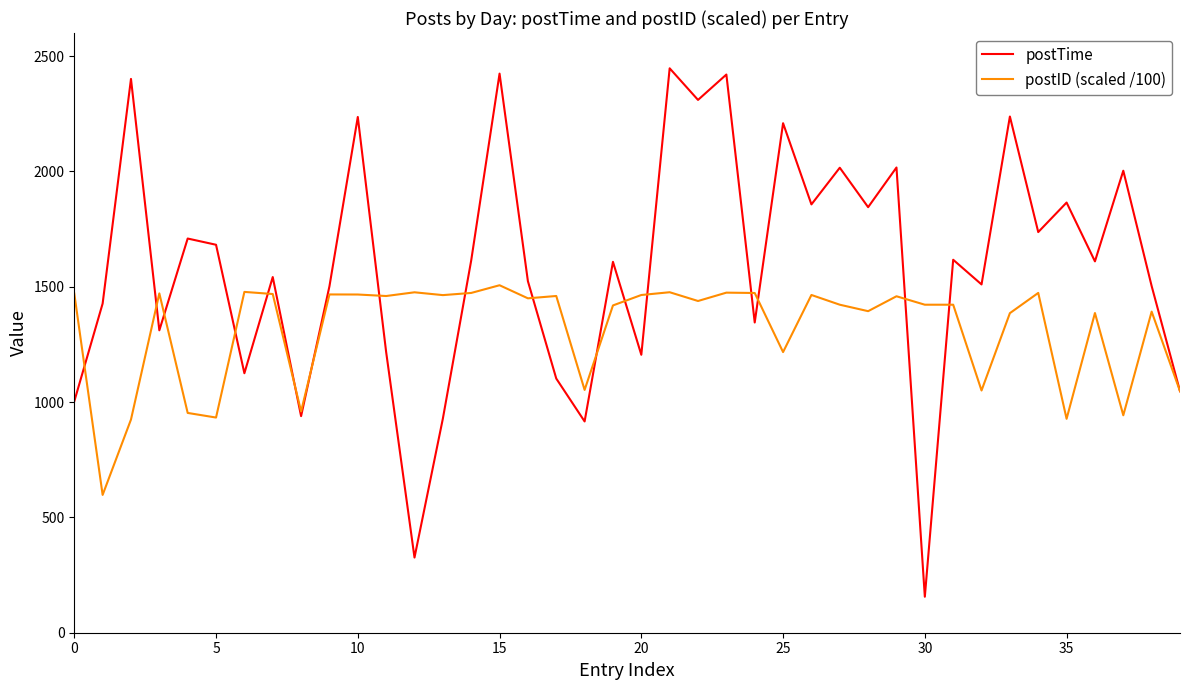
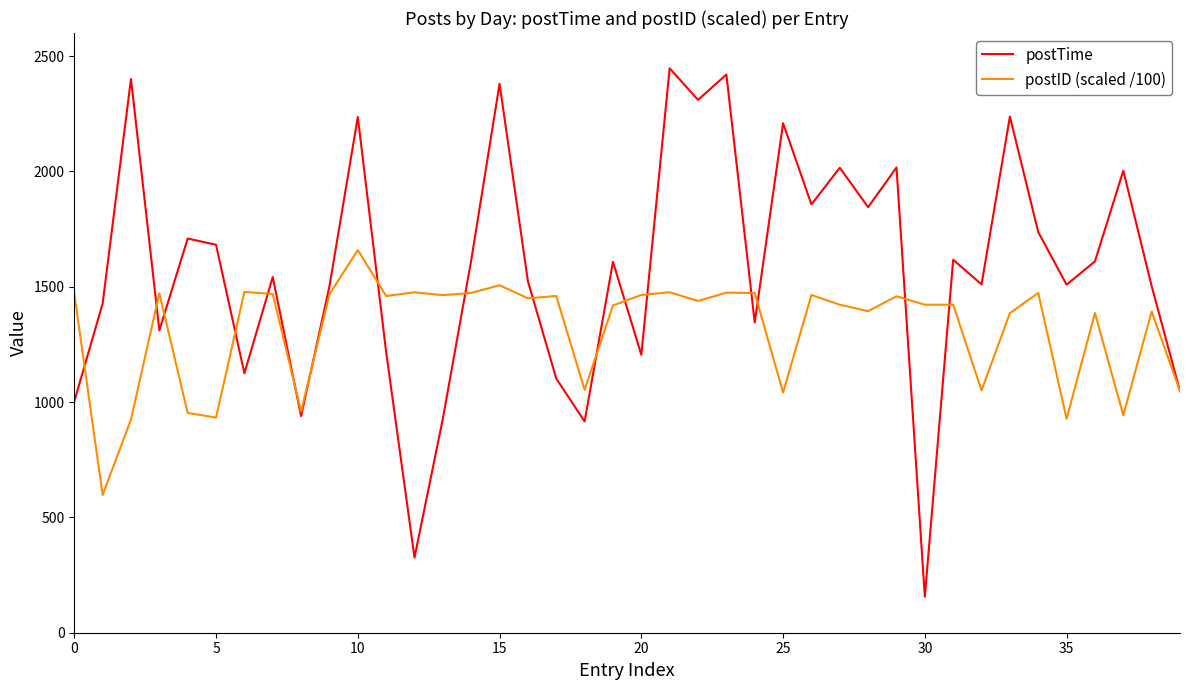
  {
    "postTime": {
      "0": 1000,
      "5": 1680,
      "10": 2240,
-     "15": 2420,
+     "15": 2380,
      "20": 1210,
      "25": 2210,
      "30": 160,
-     "35": 1870
+     "35": 1510
    },
    "postID (scaled /100)": {
      "0": 1470,
      "5": 930,
-     "10": 1470,
+     "10": 1660,
      "15": 1510,
      "20": 1460,
-     "25": 1220,
+     "25": 1040,
      "30": 1420,
      "35": 930
    }
  }
